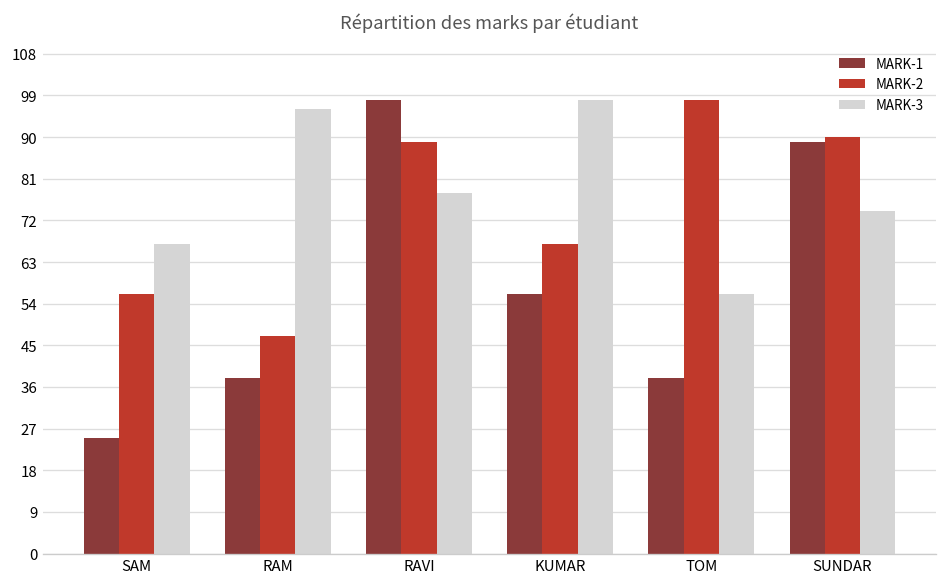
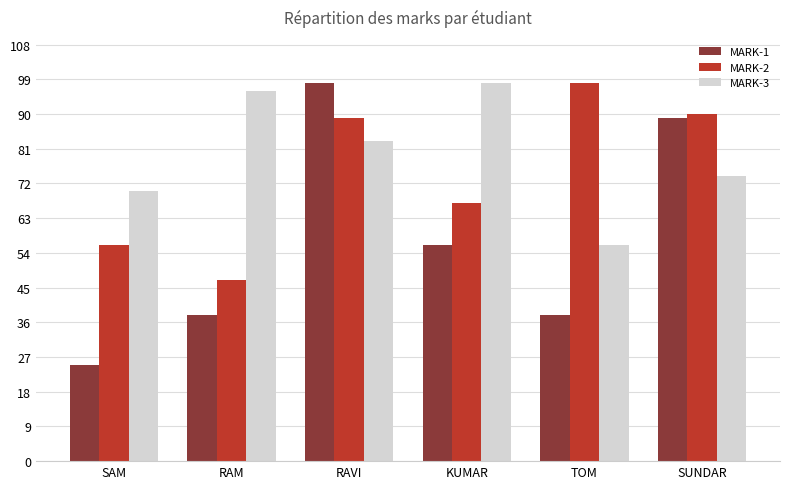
  {
    "MARK-3": {
-     "SAM": 67,
+     "SAM": 70,
      "RAM": 96,
-     "RAVI": 78,
+     "RAVI": 83,
      "KUMAR": 98,
      "TOM": 56,
      "SUNDAR": 74
    }
  }
